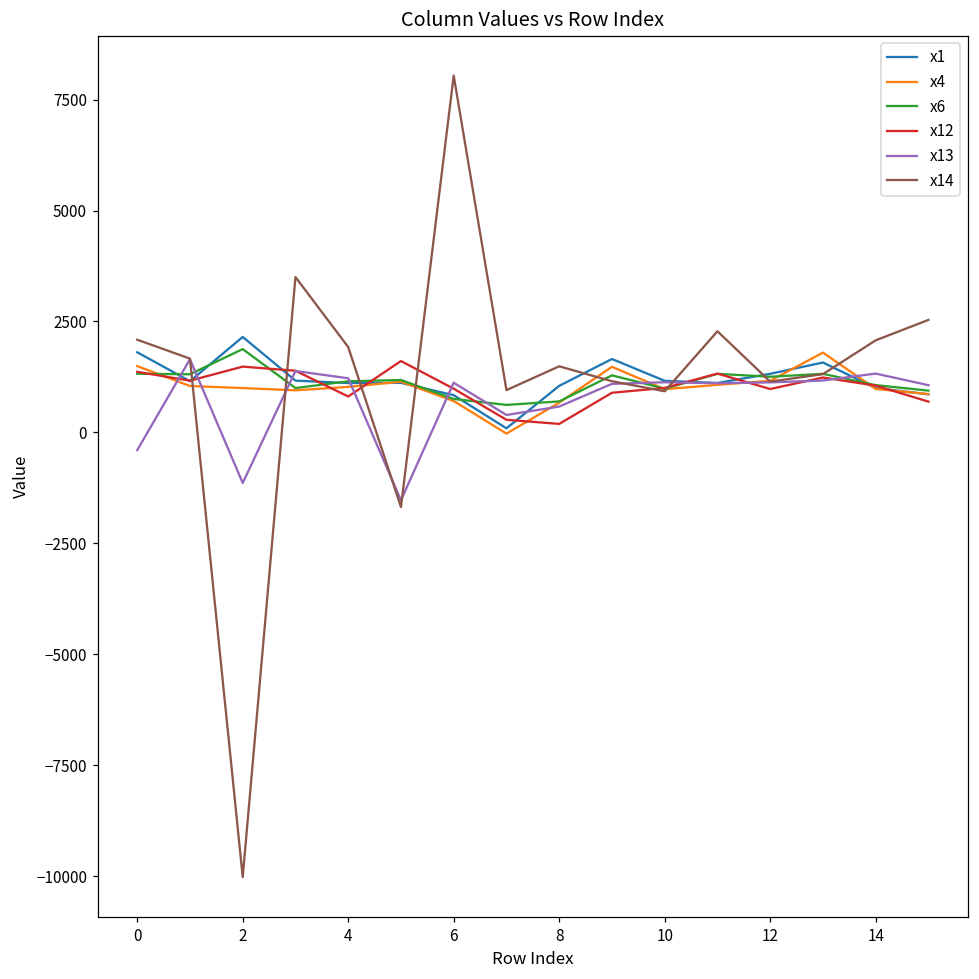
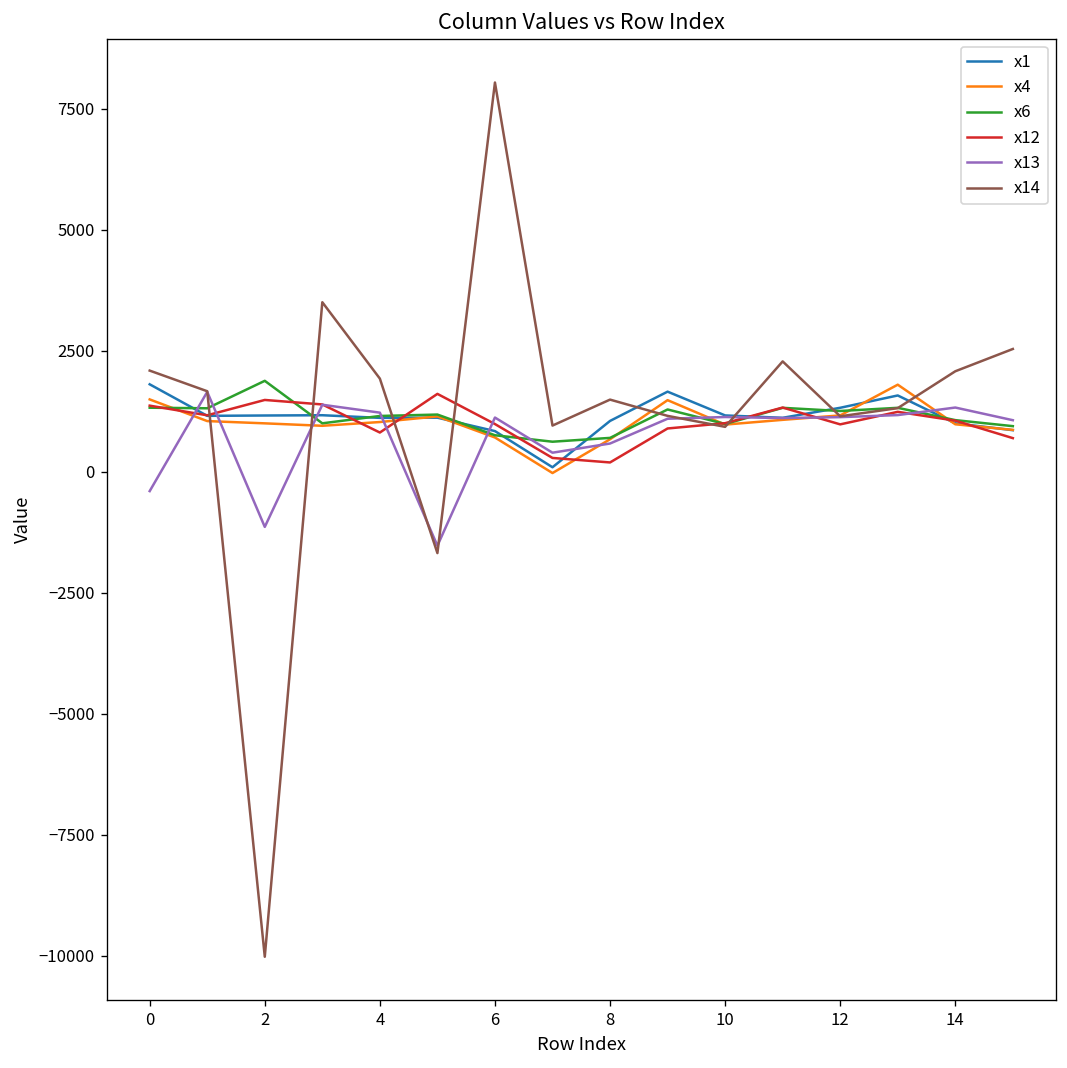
  {
    "x1": {
      "0": 1800,
-     "2": 2200,
+     "2": 1200,
      "6": 800,
      "8": 1000,
      "12": 1300
    },
    "x4": {
      "0": 1500,
      "2": 1000,
      "4": 1000
    },
    "x6": {
      "2": 1900,
      "12": 1300
    },
    "x12": {
      "2": 1500,
      "4": 800,
      "6": 1000,
      "8": 200,
      "12": 1000
    },
    "x13": {
      "0": -400,
      "2": -1100,
      "4": 1200,
      "6": 1100,
      "8": 600,
      "14": 1300
    },
    "x14": {
      "0": 2100,
      "2": -10000,
      "4": 1900,
      "6": 8000,
      "8": 1500,
      "14": 2100
    }
  }
